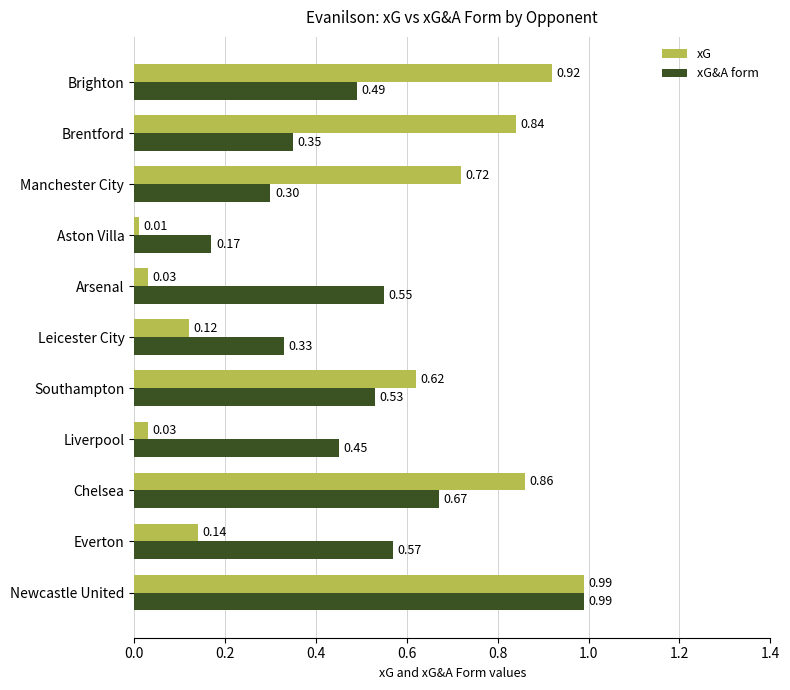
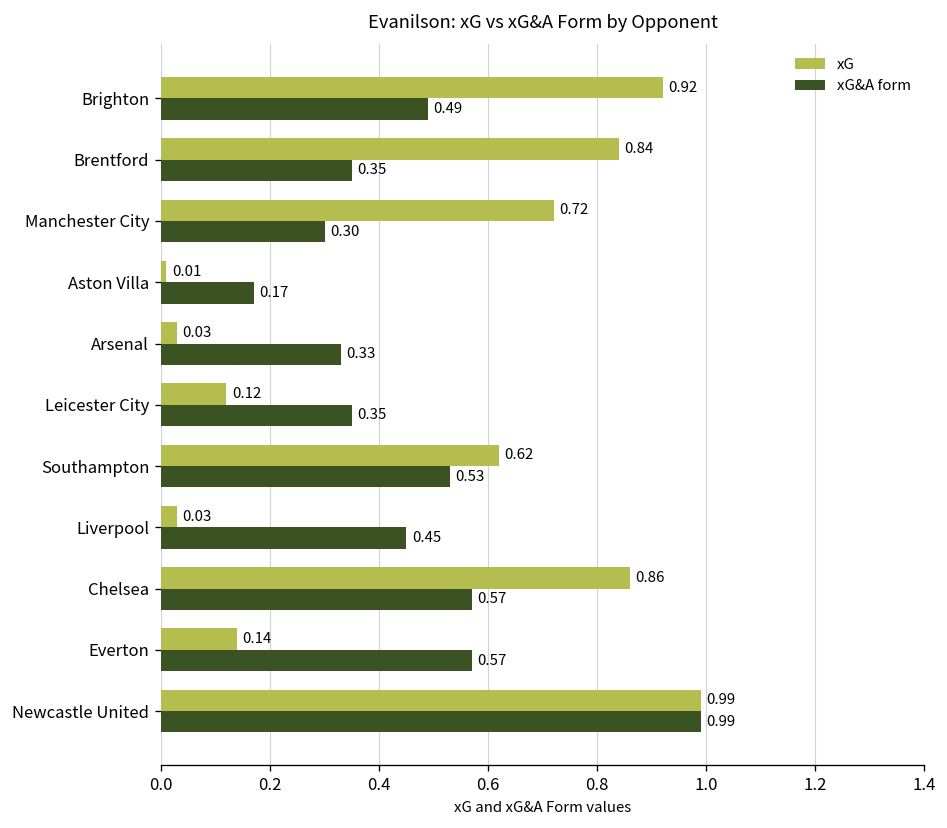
  {
    "xG": {
      "Brighton": 0.92,
      "Brentford": 0.84,
      "Manchester City": 0.72,
      "Aston Villa": 0.01,
      "Arsenal": 0.03,
      "Leicester City": 0.12,
      "Southampton": 0.62,
      "Liverpool": 0.03,
      "Chelsea": 0.86,
      "Everton": 0.14,
      "Newcastle United": 0.99
    },
    "xG&A form": {
      "Brighton": 0.49,
      "Brentford": 0.35,
      "Manchester City": 0.30,
      "Aston Villa": 0.17,
-     "Arsenal": 0.55,
-     "Leicester City": 0.33,
+     "Arsenal": 0.33,
+     "Leicester City": 0.35,
      "Southampton": 0.53,
      "Liverpool": 0.45,
-     "Chelsea": 0.67,
+     "Chelsea": 0.57,
      "Everton": 0.57,
      "Newcastle United": 0.99
    }
  }
